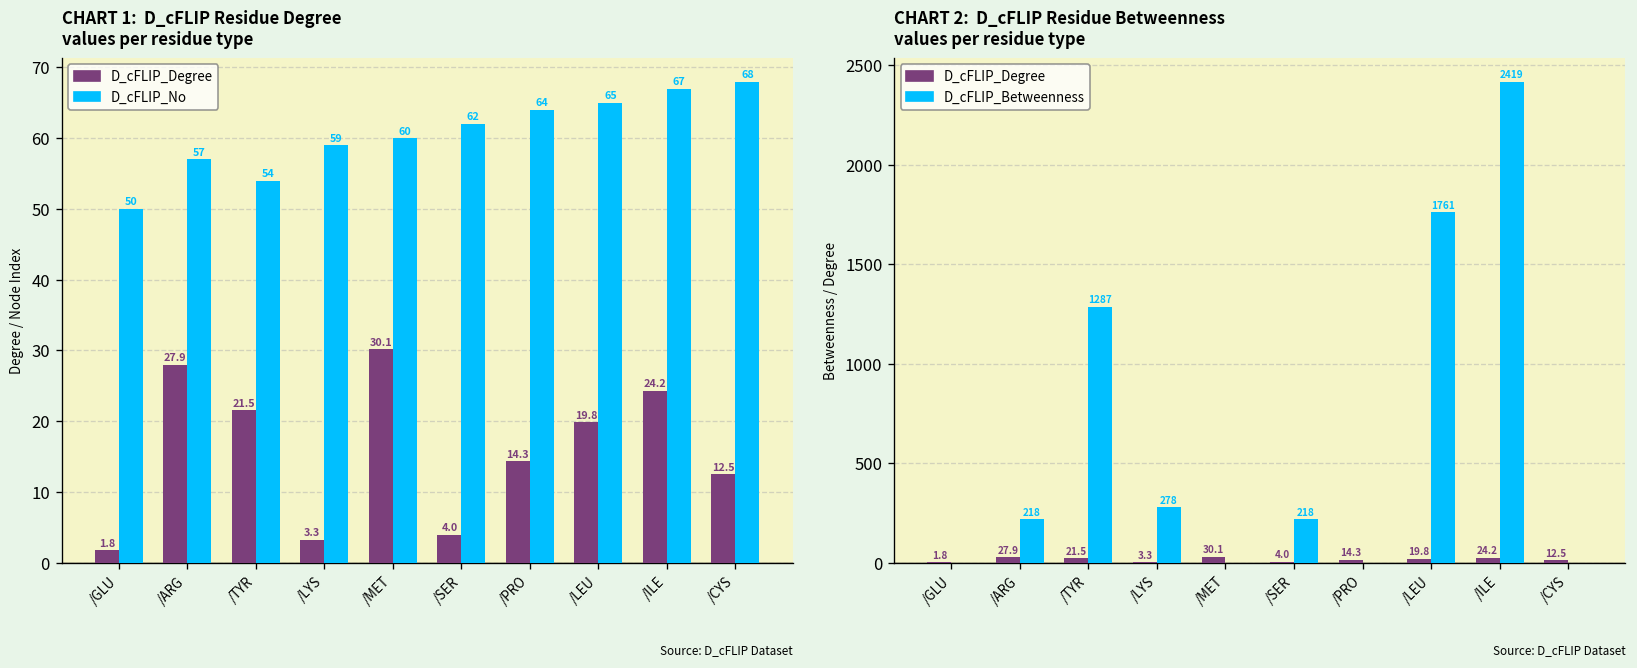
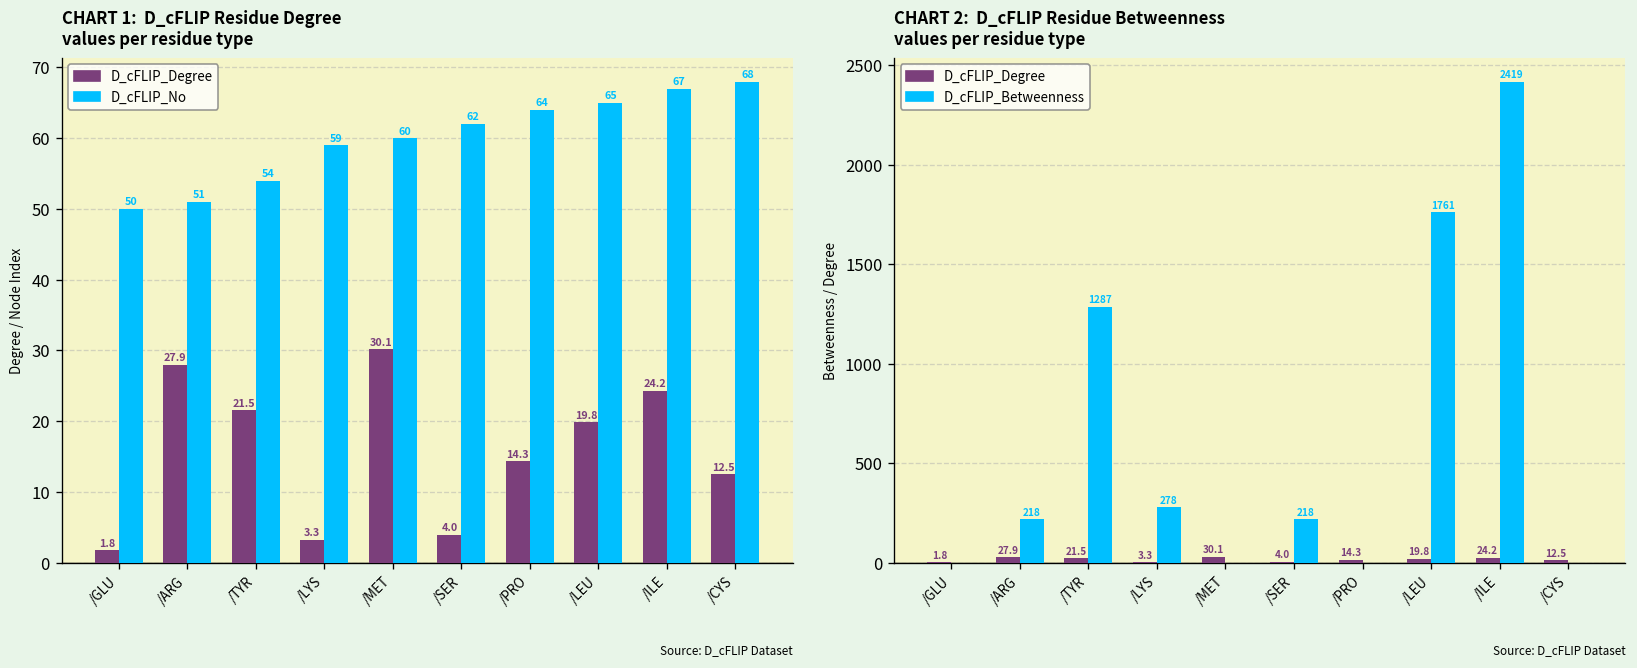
  {
    "CHART 1: D_cFLIP Residue Degree values per residue type": {
      "D_cFLIP_Degree": {
        "/GLU": 1.8,
        "/ARG": 27.9,
        "/TYR": 21.5,
        "/LYS": 3.3,
        "/MET": 30.1,
        "/SER": 4.0,
        "/PRO": 14.3,
        "/LEU": 19.8,
        "/ILE": 24.2,
        "/CYS": 12.5
      },
      "D_cFLIP_No": {
        "/GLU": 50,
-       "/ARG": 57,
+       "/ARG": 51,
        "/TYR": 54,
        "/LYS": 59,
        "/MET": 60,
        "/SER": 62,
        "/PRO": 64,
        "/LEU": 65,
        "/ILE": 67,
        "/CYS": 68
      }
    },
    "CHART 2: D_cFLIP Residue Betweenness values per residue type": {
      "D_cFLIP_Degree": {
        "/GLU": 1.8,
        "/ARG": 27.9,
        "/TYR": 21.5,
        "/LYS": 3.3,
        "/MET": 30.1,
        "/SER": 4.0,
        "/PRO": 14.3,
        "/LEU": 19.8,
        "/ILE": 24.2,
        "/CYS": 12.5
      },
      "D_cFLIP_Betweenness": {
        "/ARG": 218,
        "/TYR": 1287,
        "/LYS": 278,
        "/SER": 218,
        "/LEU": 1761,
        "/ILE": 2419
      }
    }
  }
